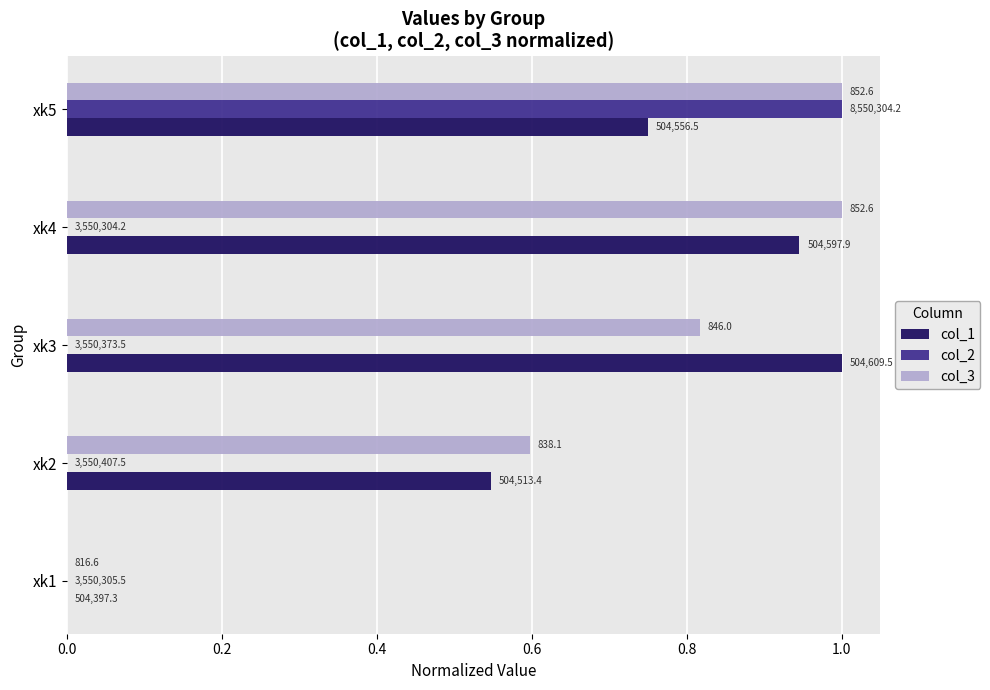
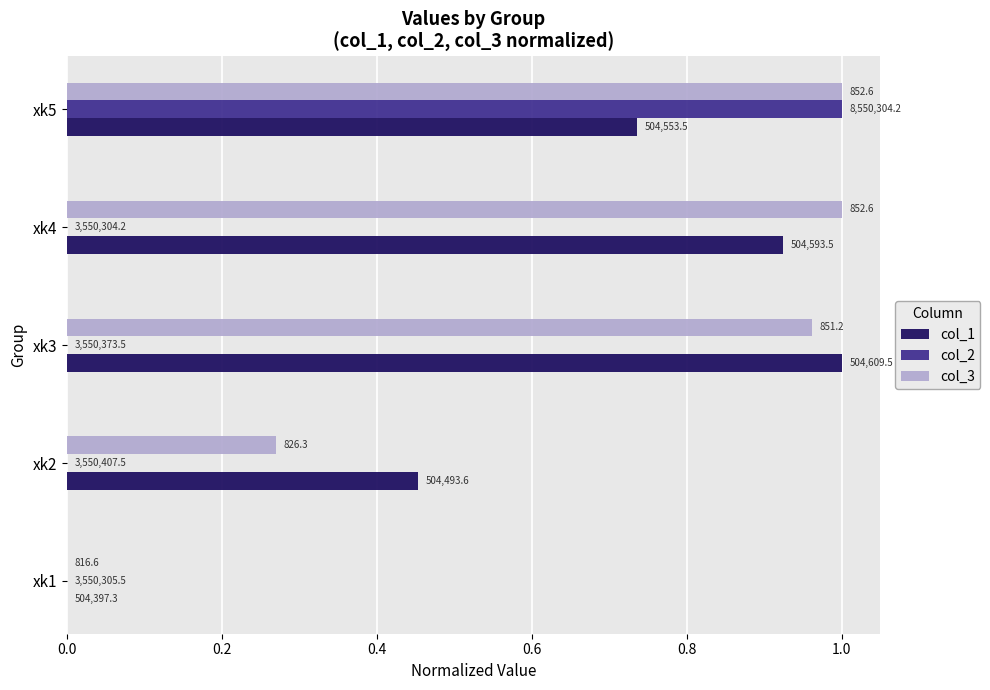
  {
    "col_1": {
-     "xk5": "504,556.5",
-     "xk4": "504,597.9",
-     "xk2": "504,513.4"
+     "xk5": "504,553.5",
+     "xk4": "504,593.5",
+     "xk2": "504,493.6"
    },
    "col_3": {
-     "xk3": "846.0",
-     "xk2": "838.1"
+     "xk3": "851.2",
+     "xk2": "826.3"
    }
  }
